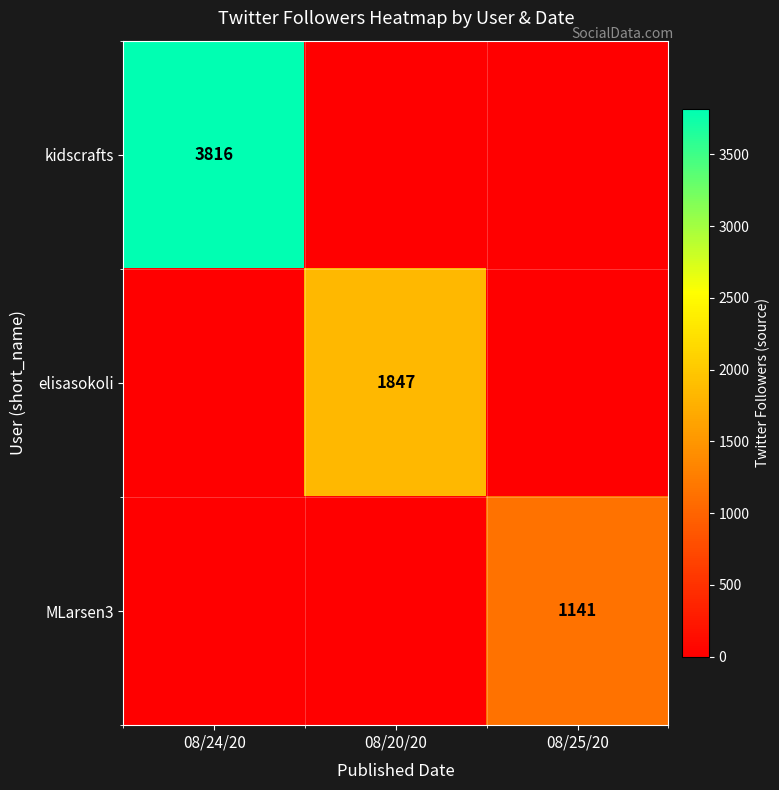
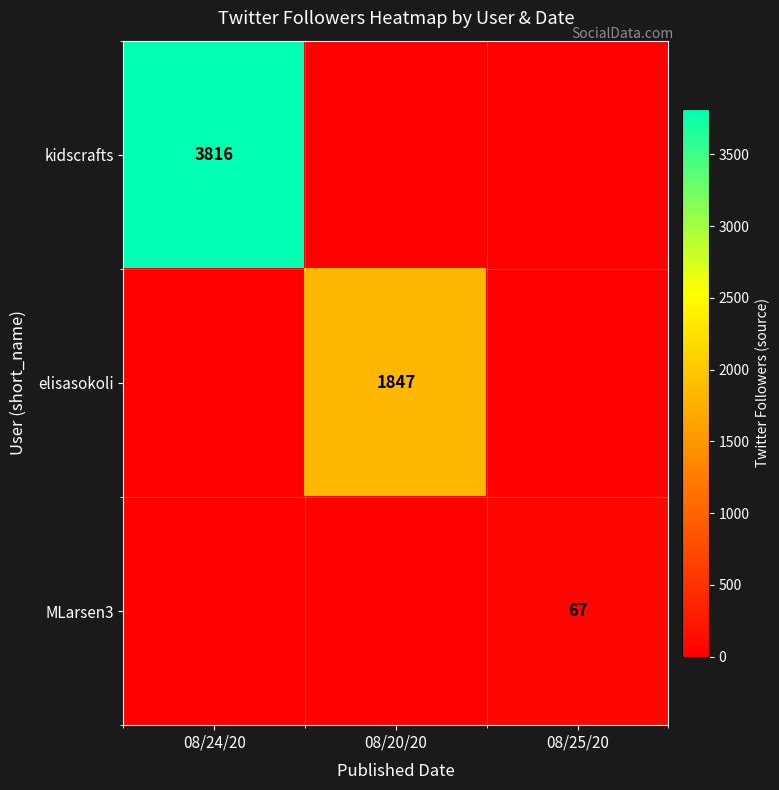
  {
    "kidscrafts": {
      "08/24/20": 3816
    },
    "elisasokoli": {
      "08/20/20": 1847
    },
    "MLarsen3": {
-     "08/25/20": 1141
+     "08/25/20": 67
    }
  }
